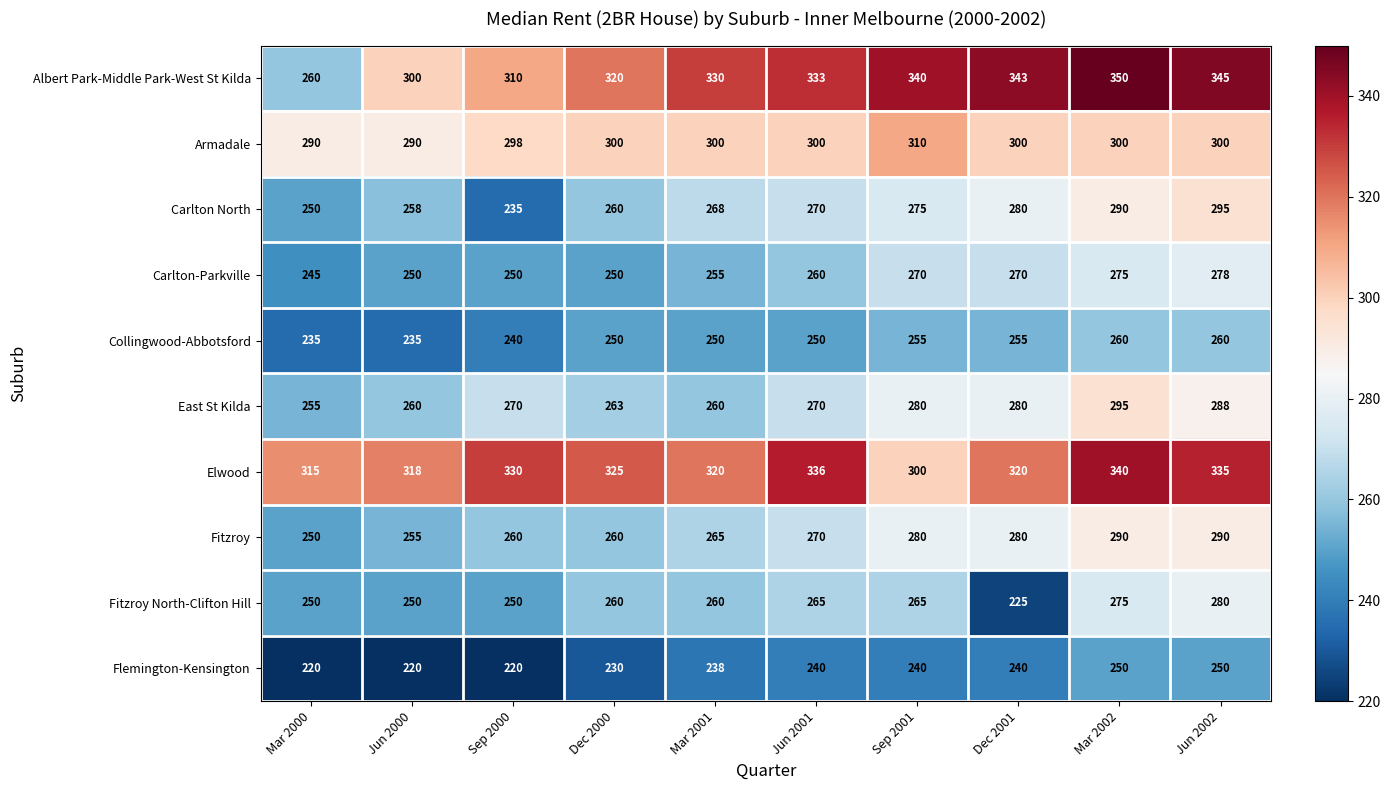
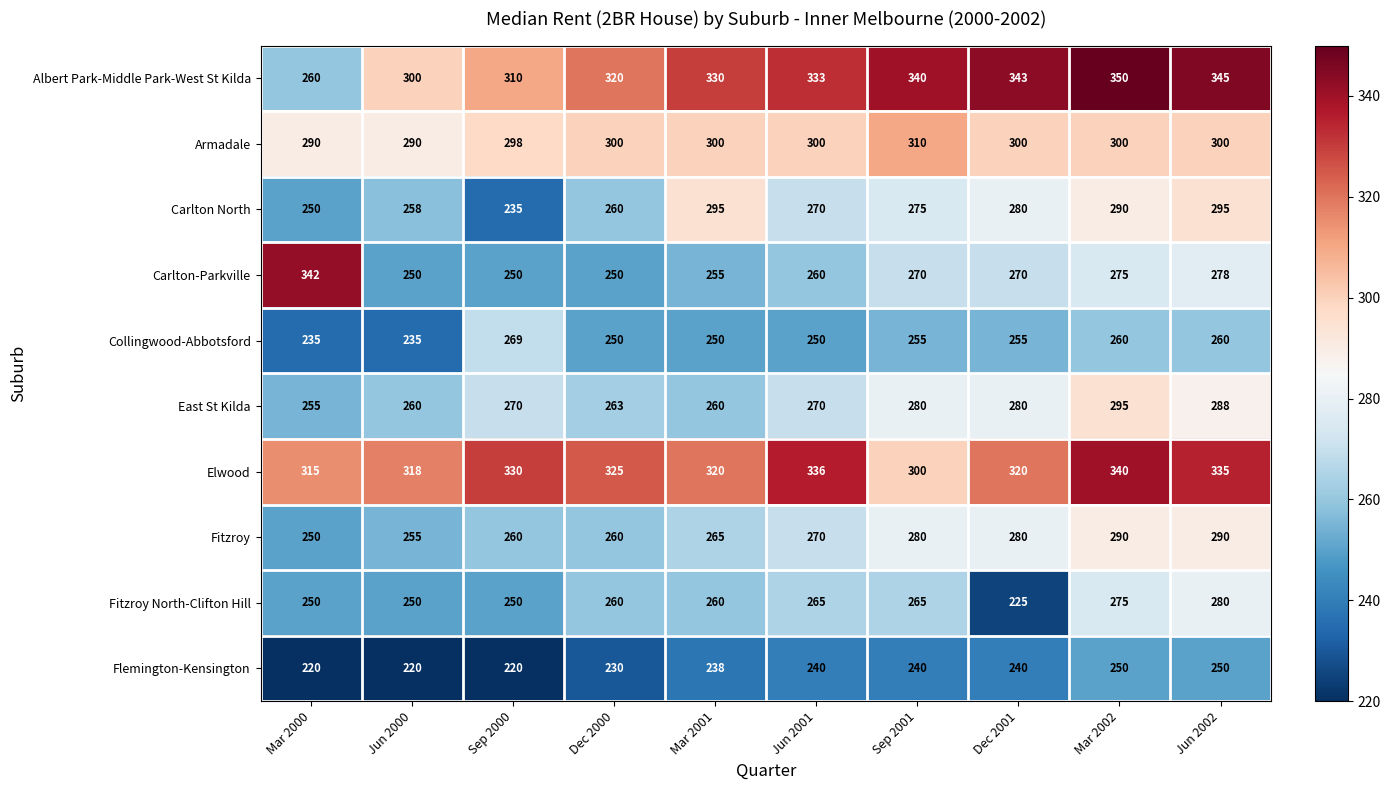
  {
    "Albert Park-Middle Park-West St Kilda": {
      "Mar 2000": 260,
      "Jun 2000": 300,
      "Sep 2000": 310,
      "Dec 2000": 320,
      "Mar 2001": 330,
      "Jun 2001": 333,
      "Sep 2001": 340,
      "Dec 2001": 343,
      "Mar 2002": 350,
      "Jun 2002": 345
    },
    "Armadale": {
      "Mar 2000": 290,
      "Jun 2000": 290,
      "Sep 2000": 298,
      "Dec 2000": 300,
      "Mar 2001": 300,
      "Jun 2001": 300,
      "Sep 2001": 310,
      "Dec 2001": 300,
      "Mar 2002": 300,
      "Jun 2002": 300
    },
    "Carlton North": {
      "Mar 2000": 250,
      "Jun 2000": 258,
      "Sep 2000": 235,
      "Dec 2000": 260,
-     "Mar 2001": 268,
+     "Mar 2001": 295,
      "Jun 2001": 270,
      "Sep 2001": 275,
      "Dec 2001": 280,
      "Mar 2002": 290,
      "Jun 2002": 295
    },
    "Carlton-Parkville": {
-     "Mar 2000": 245,
+     "Mar 2000": 342,
      "Jun 2000": 250,
      "Sep 2000": 250,
      "Dec 2000": 250,
      "Mar 2001": 255,
      "Jun 2001": 260,
      "Sep 2001": 270,
      "Dec 2001": 270,
      "Mar 2002": 275,
      "Jun 2002": 278
    },
    "Collingwood-Abbotsford": {
      "Mar 2000": 235,
      "Jun 2000": 235,
-     "Sep 2000": 240,
+     "Sep 2000": 269,
      "Dec 2000": 250,
      "Mar 2001": 250,
      "Jun 2001": 250,
      "Sep 2001": 255,
      "Dec 2001": 255,
      "Mar 2002": 260,
      "Jun 2002": 260
    },
    "East St Kilda": {
      "Mar 2000": 255,
      "Jun 2000": 260,
      "Sep 2000": 270,
      "Dec 2000": 263,
      "Mar 2001": 260,
      "Jun 2001": 270,
      "Sep 2001": 280,
      "Dec 2001": 280,
      "Mar 2002": 295,
      "Jun 2002": 288
    },
    "Elwood": {
      "Mar 2000": 315,
      "Jun 2000": 318,
      "Sep 2000": 330,
      "Dec 2000": 325,
      "Mar 2001": 320,
      "Jun 2001": 336,
      "Sep 2001": 300,
      "Dec 2001": 320,
      "Mar 2002": 340,
      "Jun 2002": 335
    },
    "Fitzroy": {
      "Mar 2000": 250,
      "Jun 2000": 255,
      "Sep 2000": 260,
      "Dec 2000": 260,
      "Mar 2001": 265,
      "Jun 2001": 270,
      "Sep 2001": 280,
      "Dec 2001": 280,
      "Mar 2002": 290,
      "Jun 2002": 290
    },
    "Fitzroy North-Clifton Hill": {
      "Mar 2000": 250,
      "Jun 2000": 250,
      "Sep 2000": 250,
      "Dec 2000": 260,
      "Mar 2001": 260,
      "Jun 2001": 265,
      "Sep 2001": 265,
      "Dec 2001": 225,
      "Mar 2002": 275,
      "Jun 2002": 280
    },
    "Flemington-Kensington": {
      "Mar 2000": 220,
      "Jun 2000": 220,
      "Sep 2000": 220,
      "Dec 2000": 230,
      "Mar 2001": 238,
      "Jun 2001": 240,
      "Sep 2001": 240,
      "Dec 2001": 240,
      "Mar 2002": 250,
      "Jun 2002": 250
    }
  }
